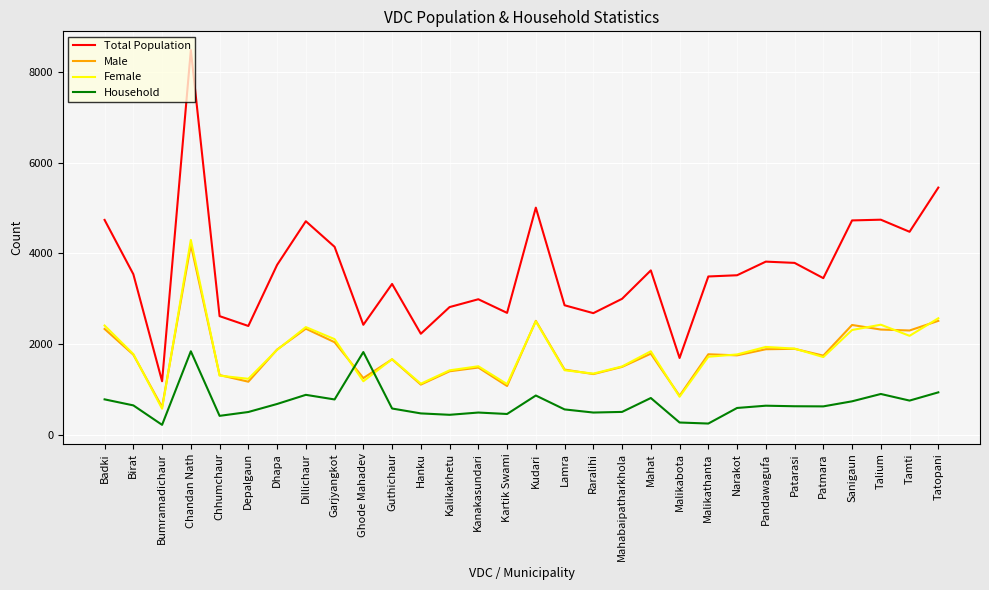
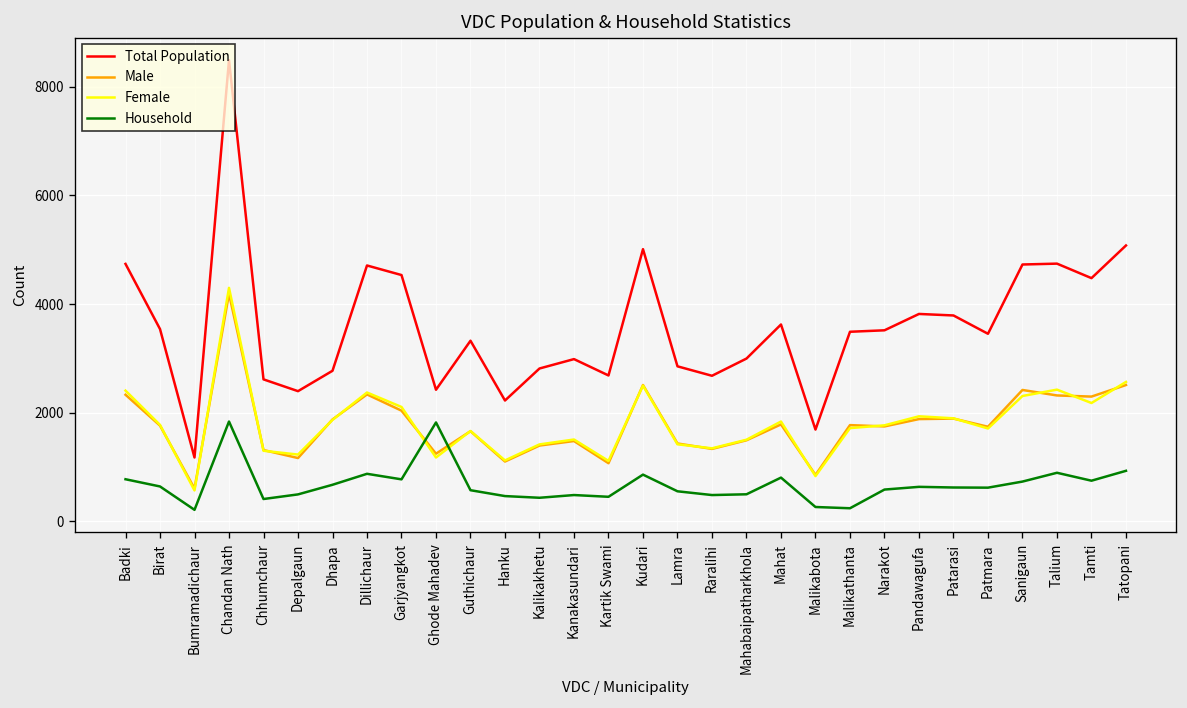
  {
    "Total Population": {
      "Badki": 4700,
      "Birat": 3500,
      "Bumramadichaur": 1200,
      "Chhumchaur": 2600,
      "Depalgaun": 2400,
-     "Dhapa": 3700,
+     "Dhapa": 2800,
      "Dillichaur": 4700,
-     "Garjyangkot": 4100,
+     "Garjyangkot": 4500,
      "Ghode Mahadev": 2400,
      "Guthichaur": 3300,
      "Hanku": 2200,
      "Kalikakhetu": 2800,
      "Kanakasundari": 3000,
      "Kartik Swami": 2700,
      "Kudari": 5000,
      "Lamra": 2900,
      "Raralihi": 2700,
      "Mahabaipatharkhola": 3000,
      "Mahat": 3600,
      "Malikabota": 1700,
      "Malikathanta": 3500,
      "Narakot": 3500,
      "Pandawagufa": 3800,
      "Patarasi": 3800,
      "Patmara": 3500,
      "Sanigaun": 4700,
      "Talium": 4700,
      "Tamti": 4500,
-     "Tatopani": 5500
+     "Tatopani": 5100
    },
    "Male": {
      "Badki": 2300,
      "Chandan Nath": 4200,
      "Depalgaun": 1200,
      "Garjyangkot": 2000,
      "Ghode Mahadev": 1200,
      "Sanigaun": 2400,
      "Talium": 2300,
      "Tamti": 2300
    },
    "Female": {
      "Badki": 2400,
      "Chandan Nath": 4300,
      "Depalgaun": 1200,
      "Garjyangkot": 2100,
      "Ghode Mahadev": 1200,
      "Sanigaun": 2300,
      "Talium": 2400,
      "Tamti": 2200
    },
    "Household": {
      "Badki": 800,
      "Birat": 600,
      "Bumramadichaur": 200,
      "Chandan Nath": 1800,
      "Chhumchaur": 400,
      "Depalgaun": 500,
      "Dhapa": 700,
      "Dillichaur": 900,
      "Garjyangkot": 800,
      "Ghode Mahadev": 1800,
      "Guthichaur": 600,
      "Hanku": 500,
      "Kalikakhetu": 400,
      "Kanakasundari": 500,
      "Kartik Swami": 500,
      "Kudari": 900,
      "Lamra": 600,
      "Raralihi": 500,
      "Mahabaipatharkhola": 500,
      "Mahat": 800,
      "Malikabota": 300,
      "Malikathanta": 200,
      "Narakot": 600,
      "Pandawagufa": 600,
      "Patarasi": 600,
      "Patmara": 600,
      "Sanigaun": 700,
      "Talium": 900,
      "Tamti": 800,
      "Tatopani": 900
    }
  }
